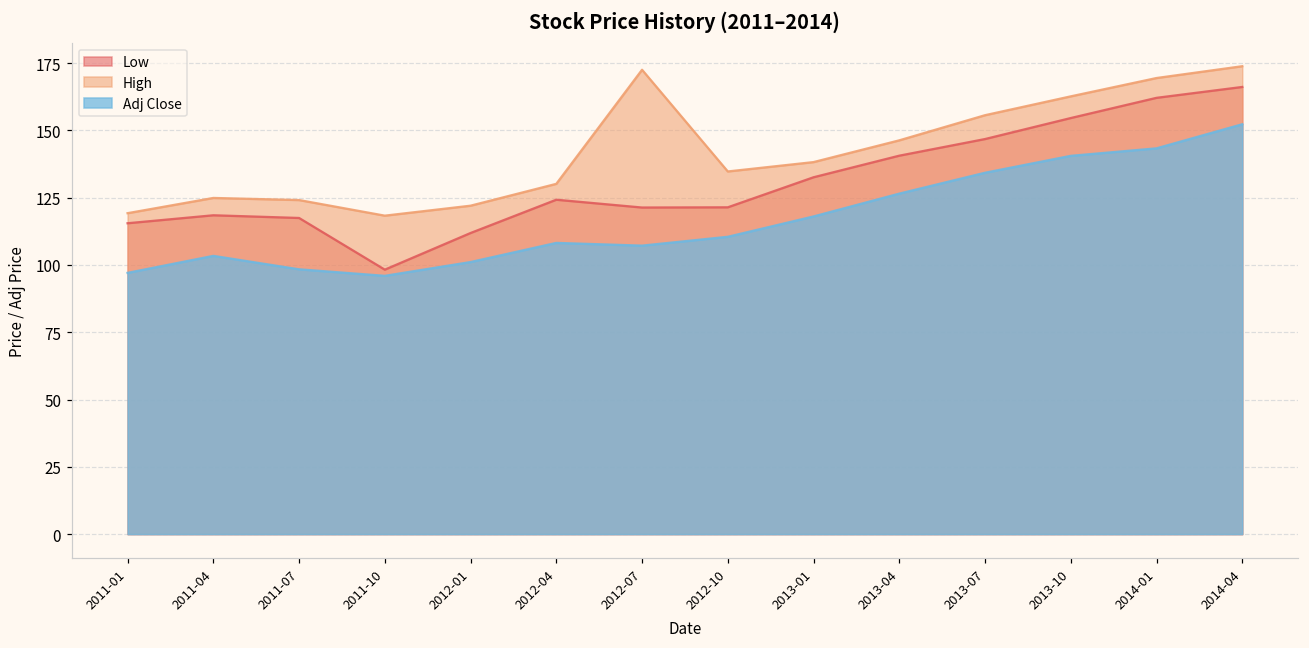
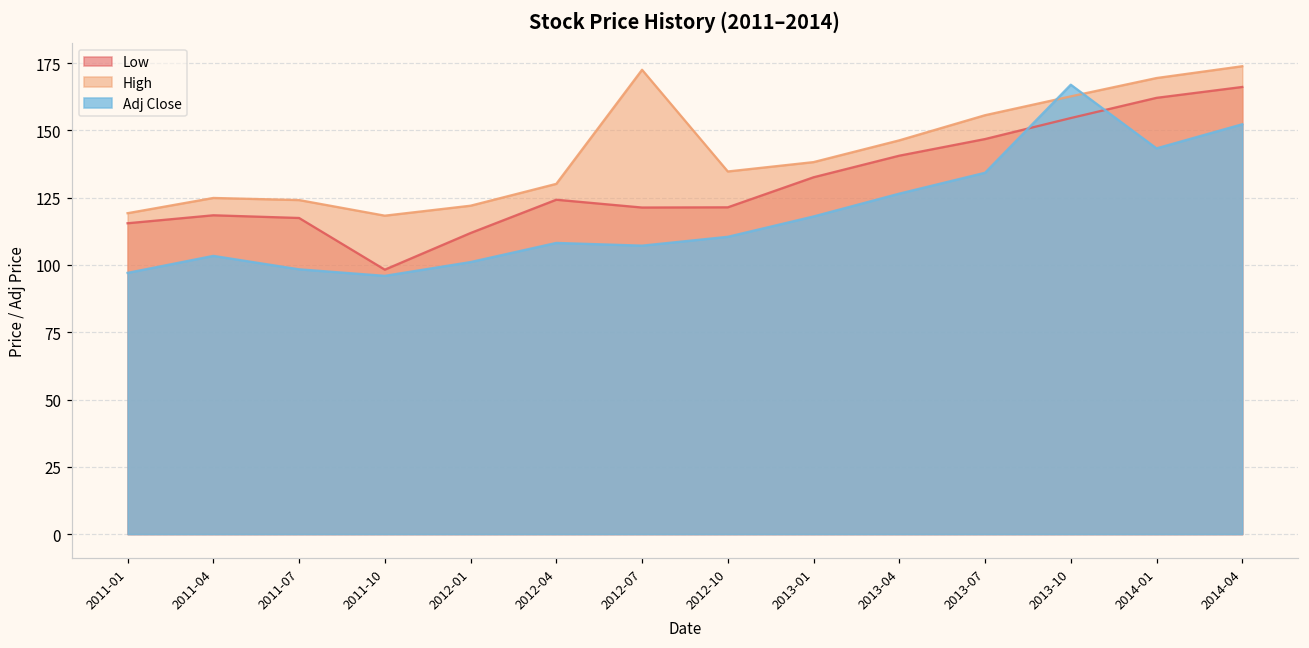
  {
    "Low": {
      "2011-01": 115,
      "2011-04": 118,
      "2011-07": 117,
      "2011-10": 98,
      "2012-01": 112,
      "2012-04": 124,
      "2012-07": 121,
      "2012-10": 121,
      "2013-01": 133,
      "2013-04": 141,
      "2013-07": 147,
      "2013-10": 155,
      "2014-01": 162,
      "2014-04": 166
    },
    "High": {
      "2011-01": 119,
      "2011-04": 125,
      "2011-07": 124,
      "2011-10": 118,
      "2012-01": 122,
      "2012-04": 130,
      "2012-07": 172,
      "2012-10": 135,
      "2013-01": 138,
      "2013-04": 146,
      "2013-07": 156,
      "2013-10": 163,
      "2014-01": 169,
      "2014-04": 174
    },
    "Adj Close": {
      "2011-01": 97,
      "2011-04": 103,
      "2011-07": 98,
      "2011-10": 96,
      "2012-01": 101,
      "2012-04": 108,
      "2012-07": 107,
      "2012-10": 110,
      "2013-01": 118,
      "2013-04": 126,
      "2013-07": 134,
-     "2013-10": 141,
+     "2013-10": 167,
      "2014-01": 143,
      "2014-04": 152
    }
  }
